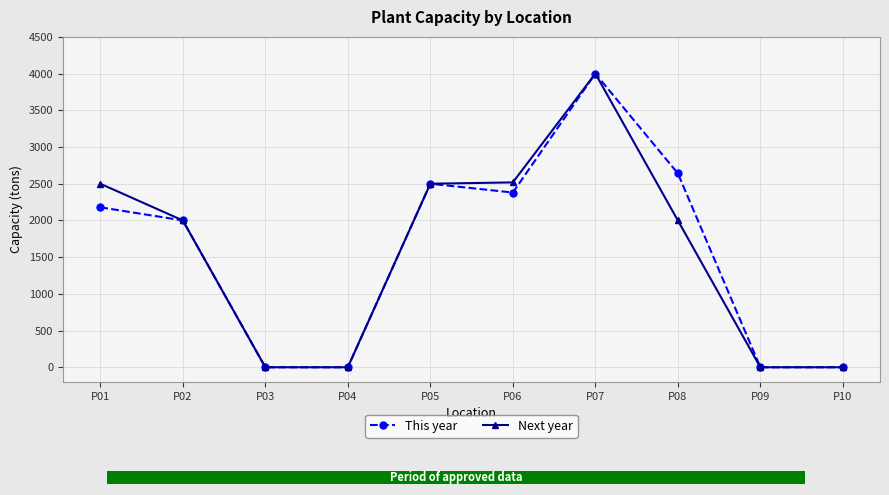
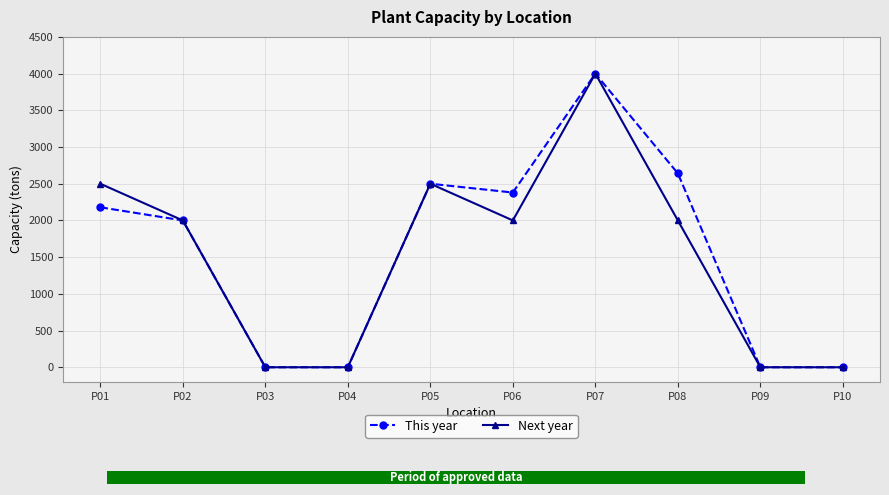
  {
    "Plant Capacity by Location": {
      "This year": {
        "P01": 2200,
        "P06": 2400,
        "P08": 2600
      },
      "Next year": {
        "P01": 2500,
-       "P06": 2500,
+       "P06": 2000,
        "P08": 2000
      }
    }
  }
